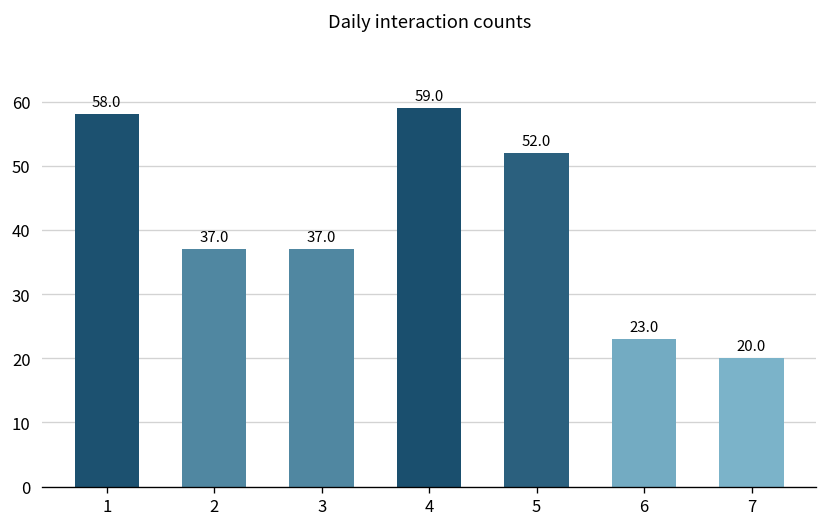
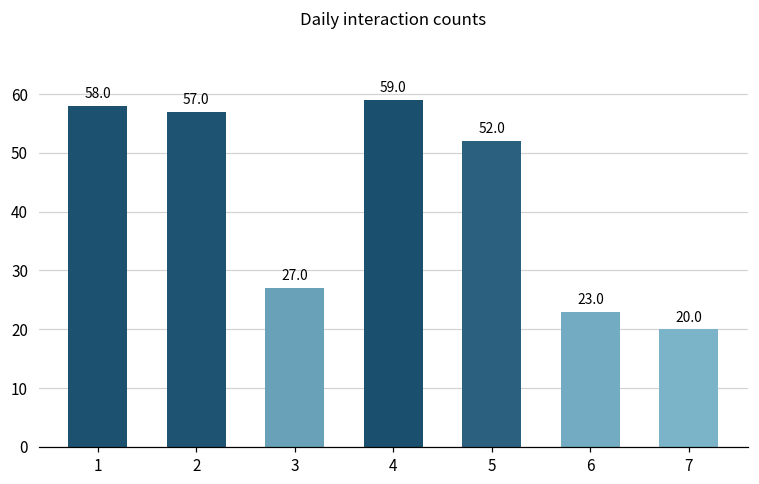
  {
    "1": 58.0,
-   "2": 37.0,
-   "3": 37.0,
+   "2": 57.0,
+   "3": 27.0,
    "4": 59.0,
    "5": 52.0,
    "6": 23.0,
    "7": 20.0
  }
